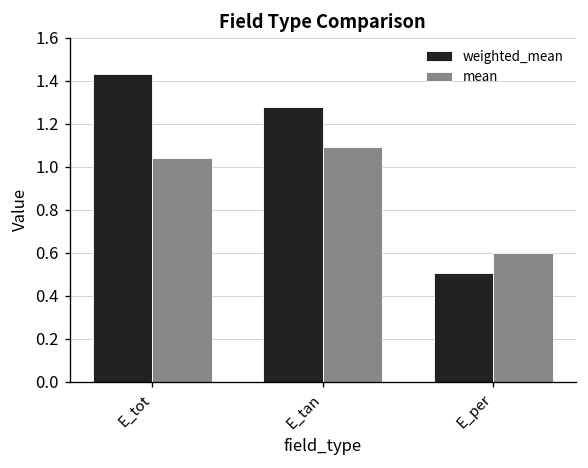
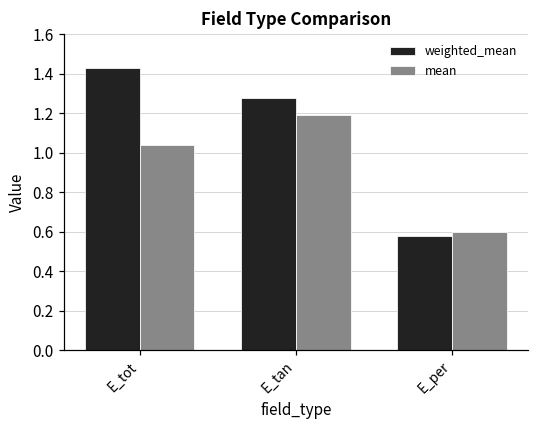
  {
    "weighted_mean": {
      "E_tot": 1.43,
      "E_tan": 1.28,
-     "E_per": 0.51
+     "E_per": 0.58
    },
    "mean": {
      "E_tot": 1.04,
-     "E_tan": 1.09,
+     "E_tan": 1.19,
      "E_per": 0.60
    }
  }
